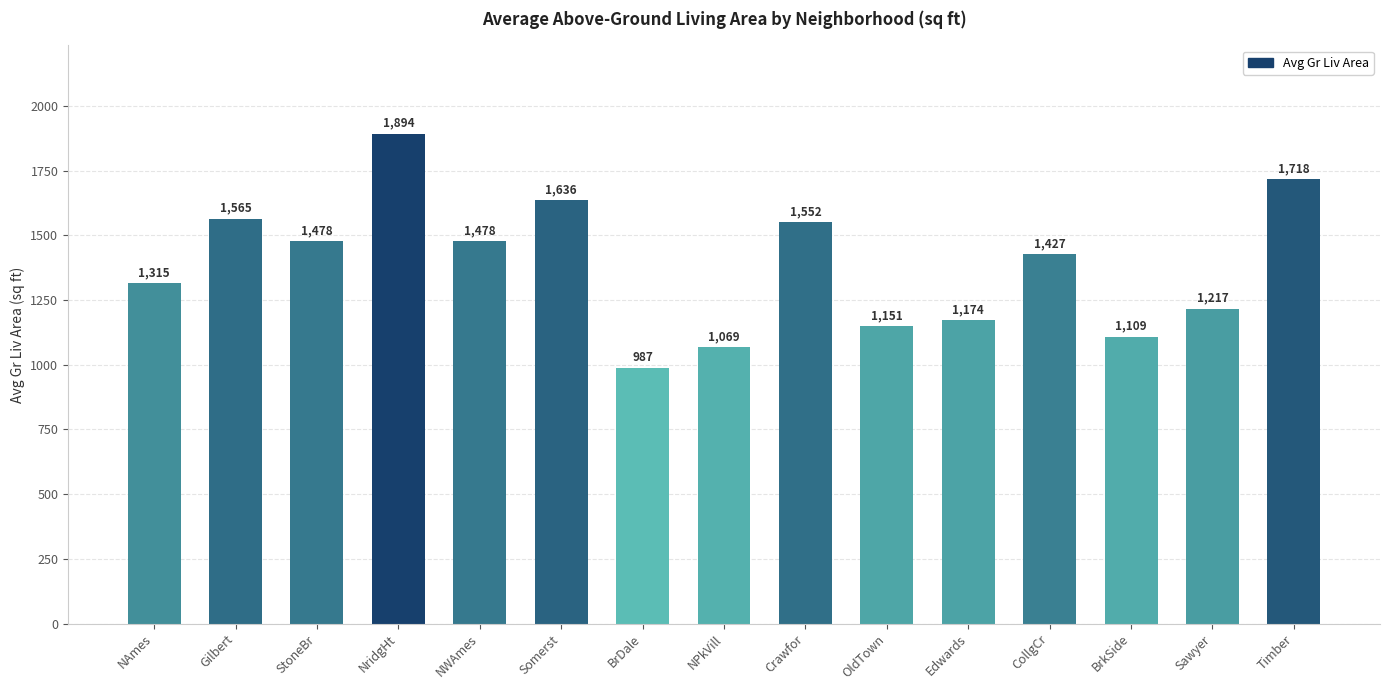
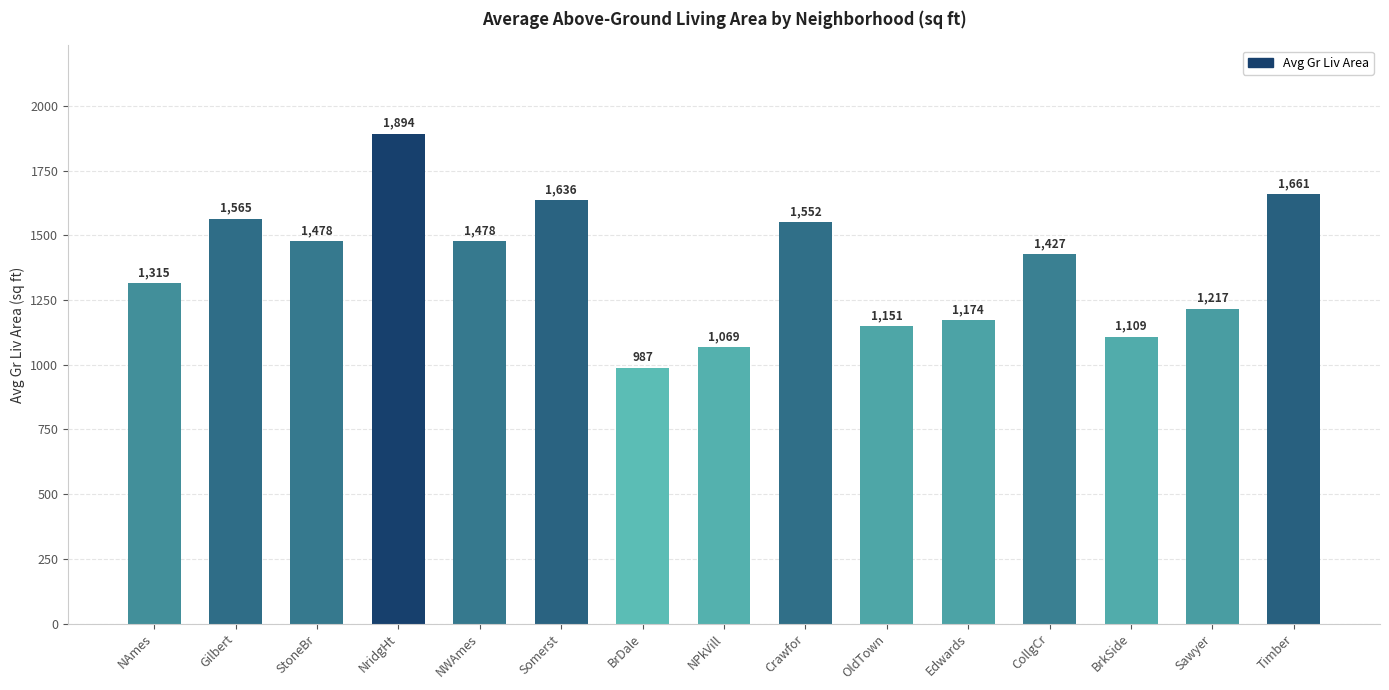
  {
    "NAmes": "1,315",
    "Gilbert": "1,565",
    "StoneBr": "1,478",
    "NridgHt": "1,894",
    "NWAmes": "1,478",
    "Somerst": "1,636",
    "BrDale": "987",
    "NPkVill": "1,069",
    "Crawfor": "1,552",
    "OldTown": "1,151",
    "Edwards": "1,174",
    "CollgCr": "1,427",
    "BrkSide": "1,109",
    "Sawyer": "1,217",
-   "Timber": "1,718"
+   "Timber": "1,661"
  }
